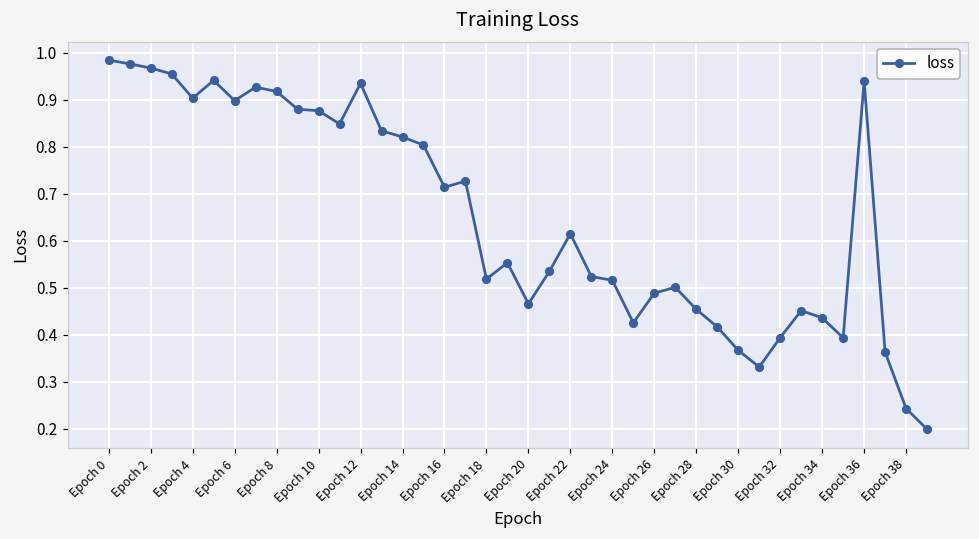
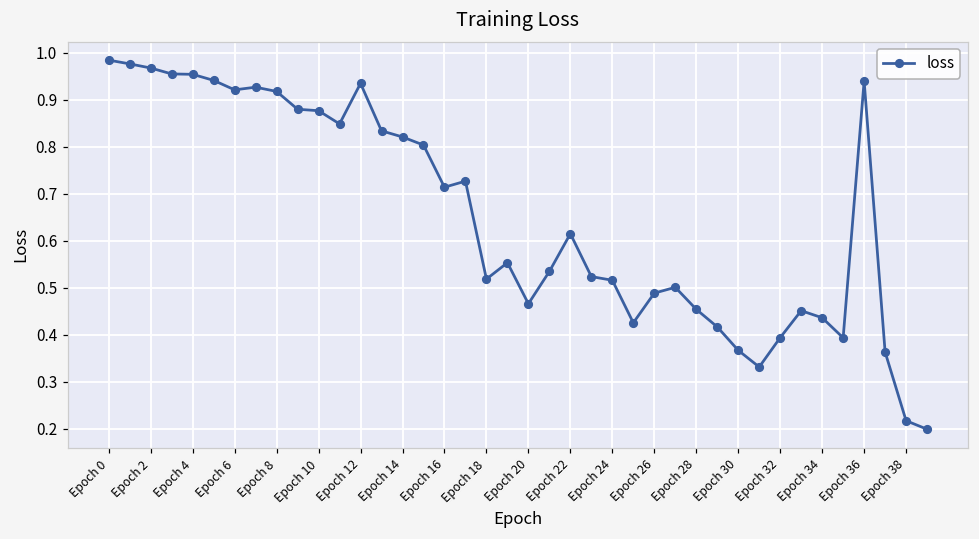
  {
    "Epoch 0": 0.98,
    "Epoch 2": 0.97,
-   "Epoch 4": 0.90,
-   "Epoch 6": 0.90,
+   "Epoch 4": 0.95,
+   "Epoch 6": 0.92,
    "Epoch 8": 0.92,
    "Epoch 10": 0.88,
    "Epoch 12": 0.94,
    "Epoch 14": 0.82,
    "Epoch 16": 0.71,
    "Epoch 18": 0.52,
    "Epoch 20": 0.47,
    "Epoch 22": 0.62,
    "Epoch 24": 0.52,
    "Epoch 26": 0.49,
    "Epoch 28": 0.45,
    "Epoch 30": 0.37,
    "Epoch 32": 0.39,
    "Epoch 34": 0.44,
    "Epoch 36": 0.94,
-   "Epoch 38": 0.24
+   "Epoch 38": 0.22
  }
